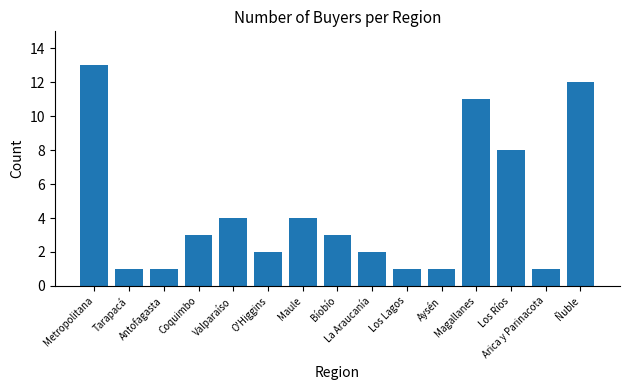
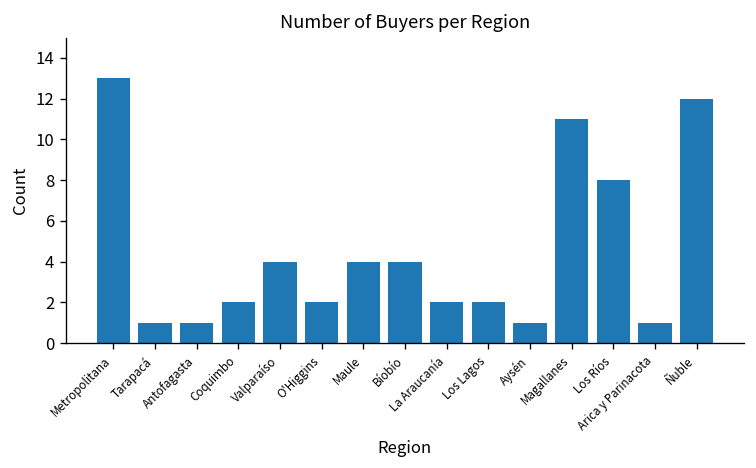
  {
    "Metropolitana": 13,
    "Tarapacá": 1,
    "Antofagasta": 1,
-   "Coquimbo": 3,
+   "Coquimbo": 2,
    "Valparaíso": 4,
    "O'Higgins": 2,
    "Maule": 4,
-   "Bíobío": 3,
+   "Bíobío": 4,
    "La Araucanía": 2,
-   "Los Lagos": 1,
+   "Los Lagos": 2,
    "Aysén": 1,
    "Magallanes": 11,
    "Los Ríos": 8,
    "Arica y Parinacota": 1,
    "Ñuble": 12
  }
